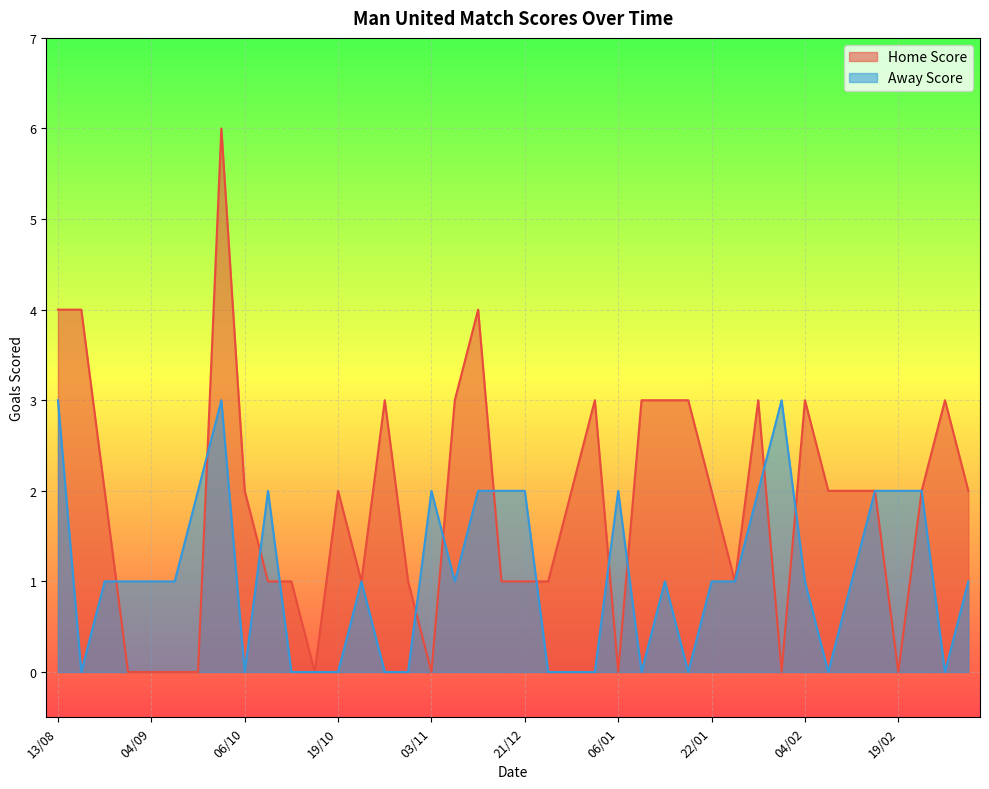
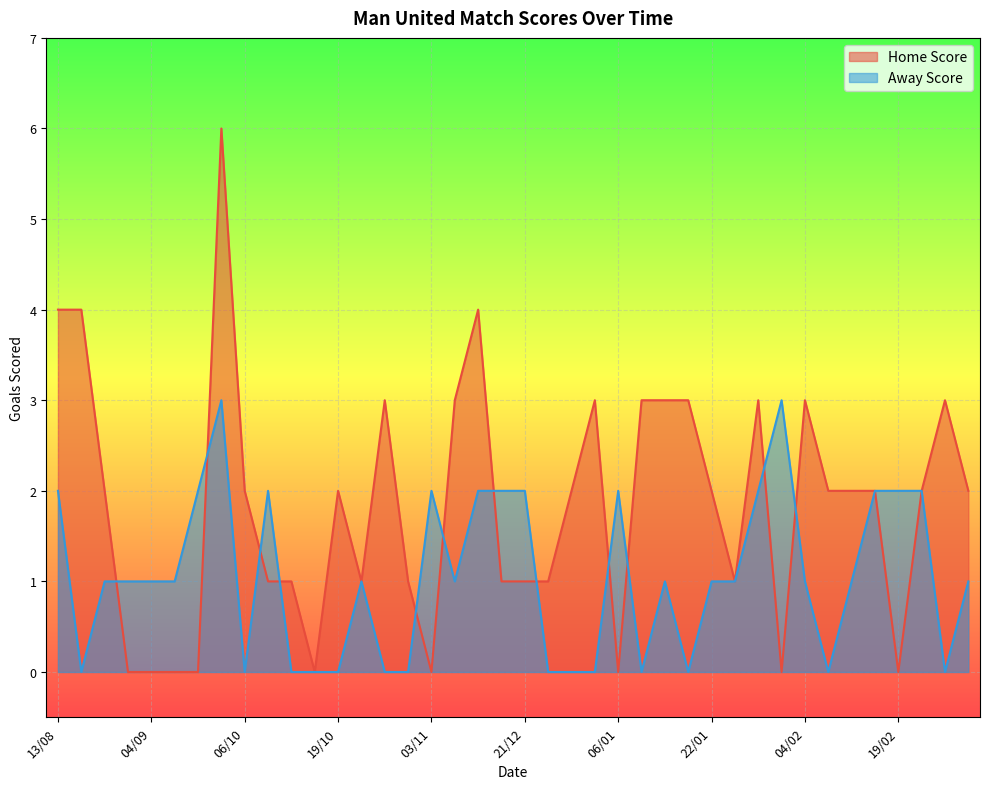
  {
    "Home Score": {
      "13/08": 4,
      "04/09": 0,
      "06/10": 2,
      "19/10": 2,
      "03/11": 0,
      "21/12": 1,
      "06/01": 0,
      "22/01": 2,
      "04/02": 3,
      "19/02": 0
    },
    "Away Score": {
-     "13/08": 3,
+     "13/08": 2,
      "04/09": 1,
      "06/10": 0,
      "19/10": 0,
      "03/11": 2,
      "21/12": 2,
      "06/01": 2,
      "22/01": 1,
      "04/02": 1,
      "19/02": 2
    }
  }
